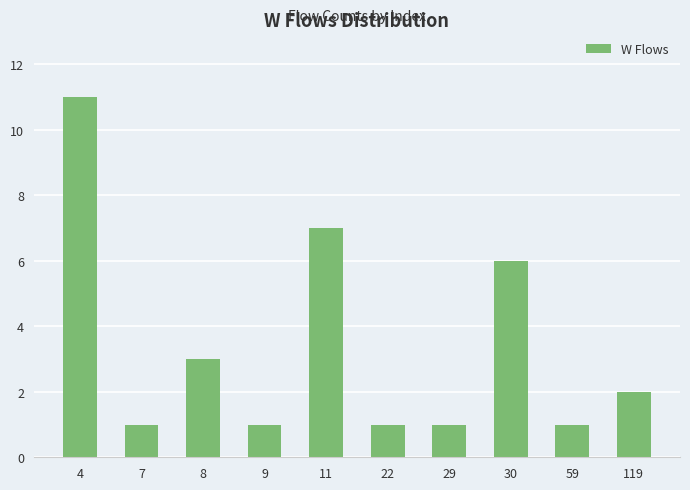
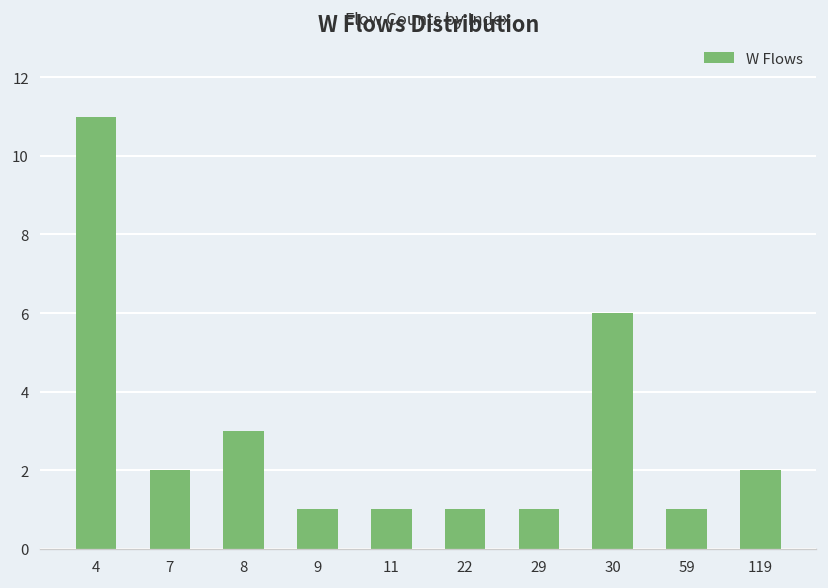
  {
    "4": 11,
-   "7": 1,
+   "7": 2,
    "8": 3,
    "9": 1,
-   "11": 7,
+   "11": 1,
    "22": 1,
    "29": 1,
    "30": 6,
    "59": 1,
    "119": 2
  }
